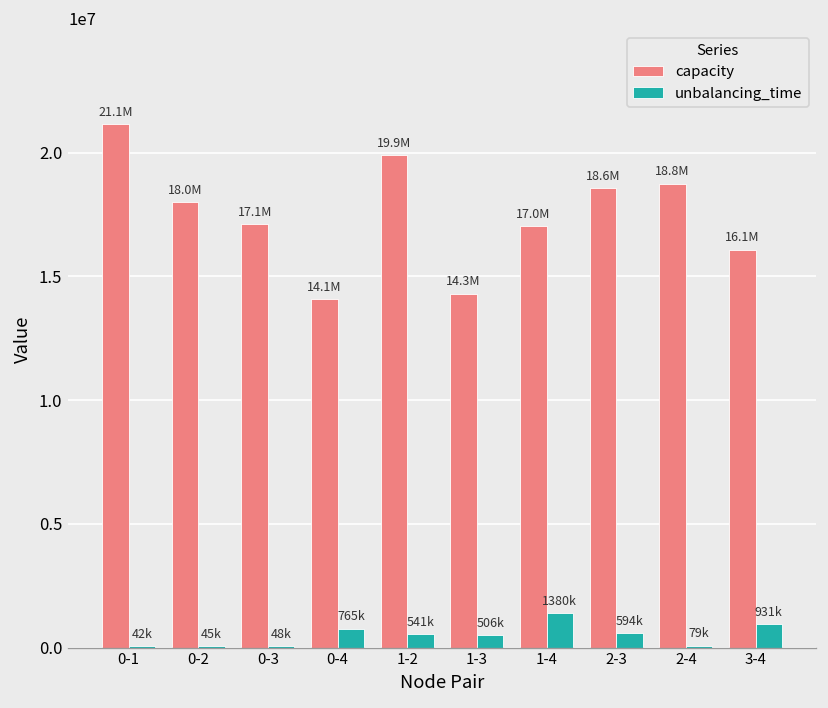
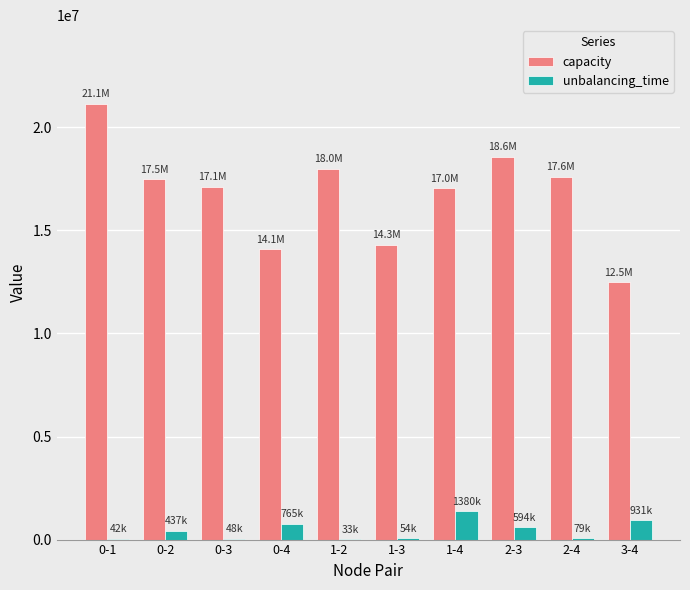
  {
    "capacity": {
      "0-1": "21.1M",
-     "0-2": "18.0M",
+     "0-2": "17.5M",
      "0-3": "17.1M",
      "0-4": "14.1M",
-     "1-2": "19.9M",
+     "1-2": "18.0M",
      "1-3": "14.3M",
      "1-4": "17.0M",
      "2-3": "18.6M",
-     "2-4": "18.8M",
-     "3-4": "16.1M"
+     "2-4": "17.6M",
+     "3-4": "12.5M"
    },
    "unbalancing_time": {
      "0-1": "42k",
-     "0-2": "45k",
+     "0-2": "437k",
      "0-3": "48k",
      "0-4": "765k",
-     "1-2": "541k",
-     "1-3": "506k",
+     "1-2": "33k",
+     "1-3": "54k",
      "1-4": "1380k",
      "2-3": "594k",
      "2-4": "79k",
      "3-4": "931k"
    }
  }
